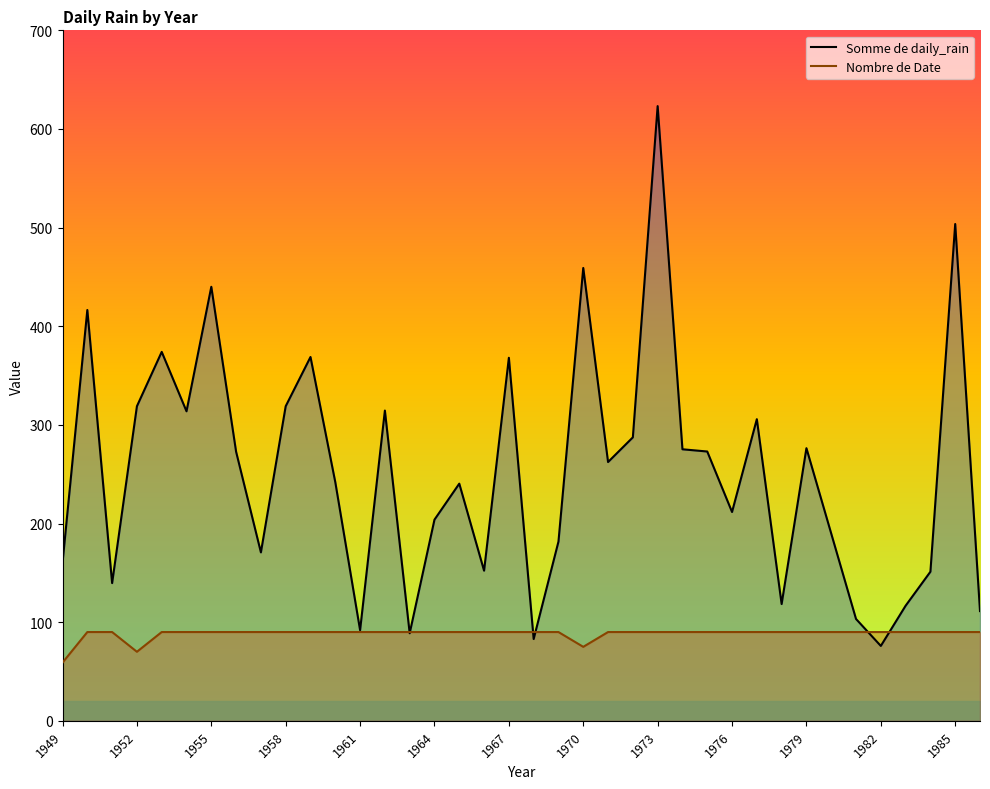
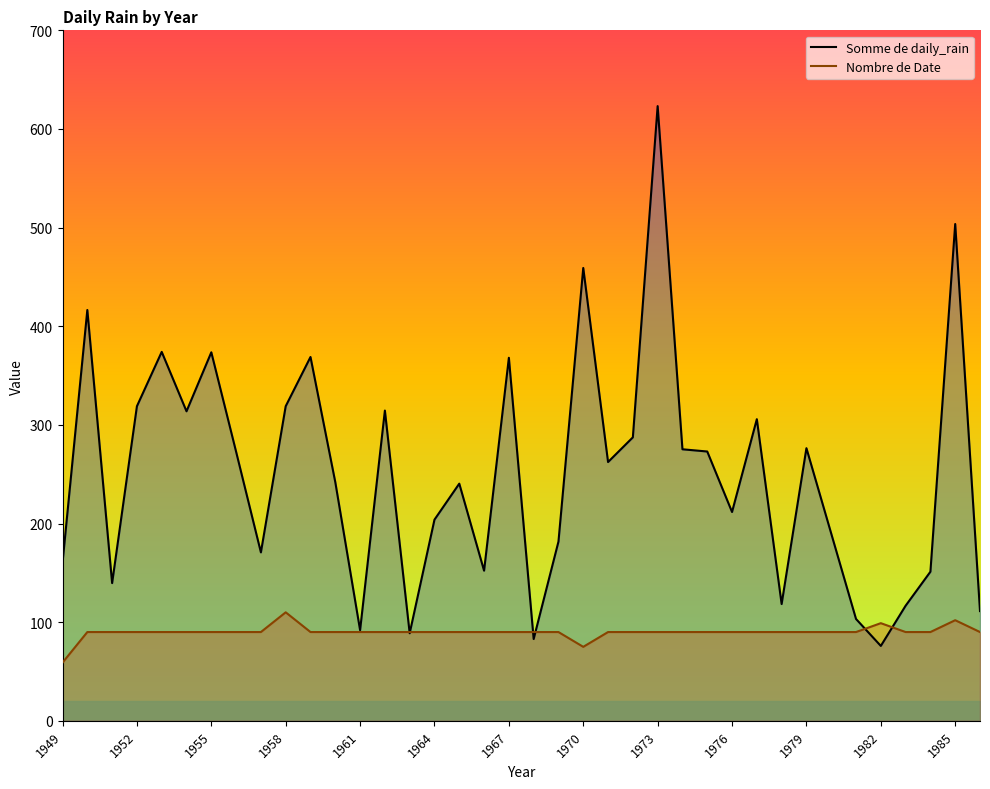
  {
    "Somme de daily_rain": {
      "1949": 160,
      "1952": 320,
-     "1955": 440,
+     "1955": 370,
      "1958": 320,
      "1964": 200,
      "1967": 370,
      "1970": 460,
      "1973": 620,
      "1976": 210,
      "1979": 280,
      "1982": 80,
      "1985": 500
    },
    "Nombre de Date": {
      "1949": 60,
-     "1952": 70,
+     "1952": 90,
      "1955": 90,
-     "1958": 90,
+     "1958": 110,
      "1964": 90,
      "1967": 90,
      "1970": 80,
      "1973": 90,
      "1976": 90,
      "1979": 90,
-     "1982": 90,
-     "1985": 90
+     "1982": 100,
+     "1985": 100
    }
  }
